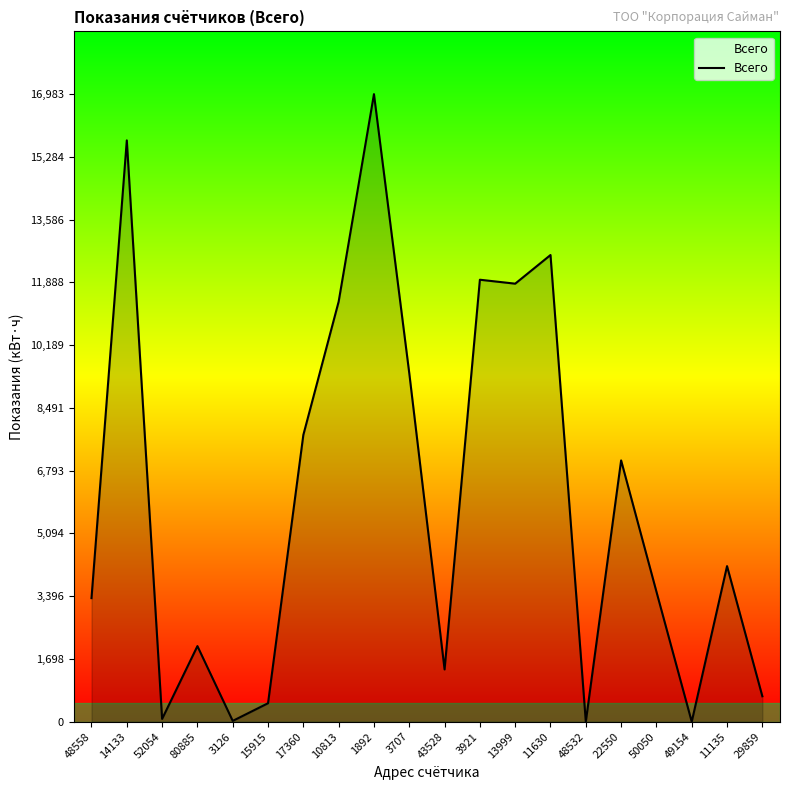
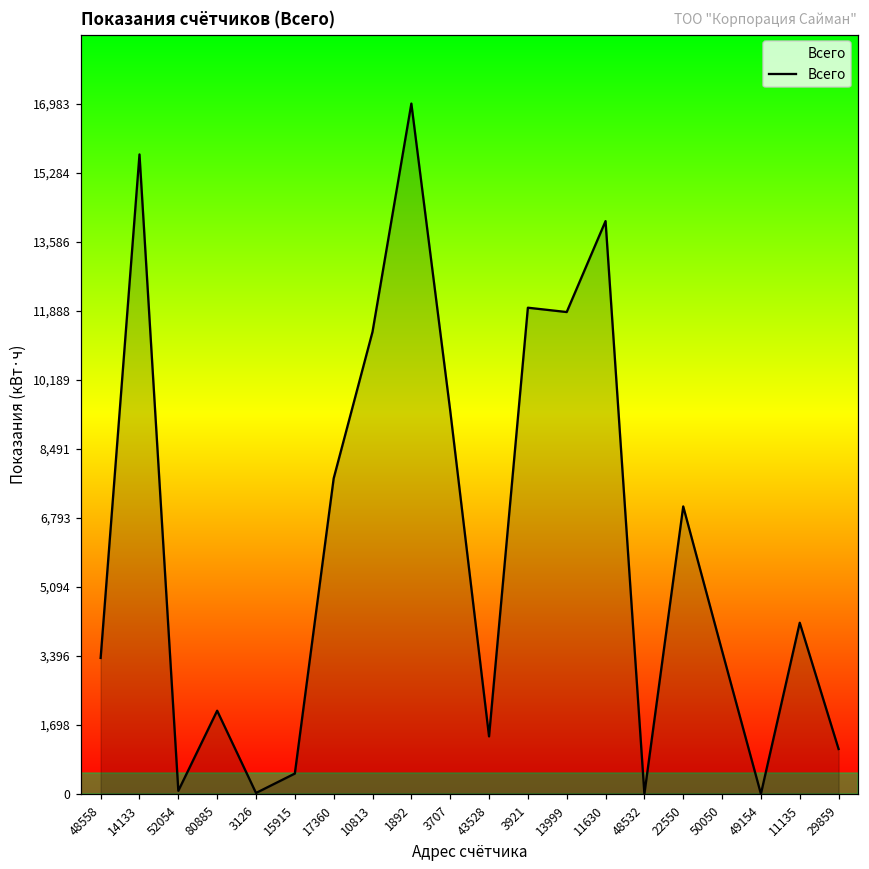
  {
    "48558": "3,300",
    "14133": "15,700",
    "80885": "2,000",
    "17360": "7,800",
    "10813": "11,400",
    "1892": "17,000",
    "3707": "9,400",
    "43528": "1,400",
    "3921": "12,000",
    "13999": "11,900",
-   "11630": "12,600",
+   "11630": "14,100",
    "22550": "7,100",
    "50050": "3,500",
    "11135": "4,200",
-   "29859": "700"
+   "29859": "1,100"
  }
